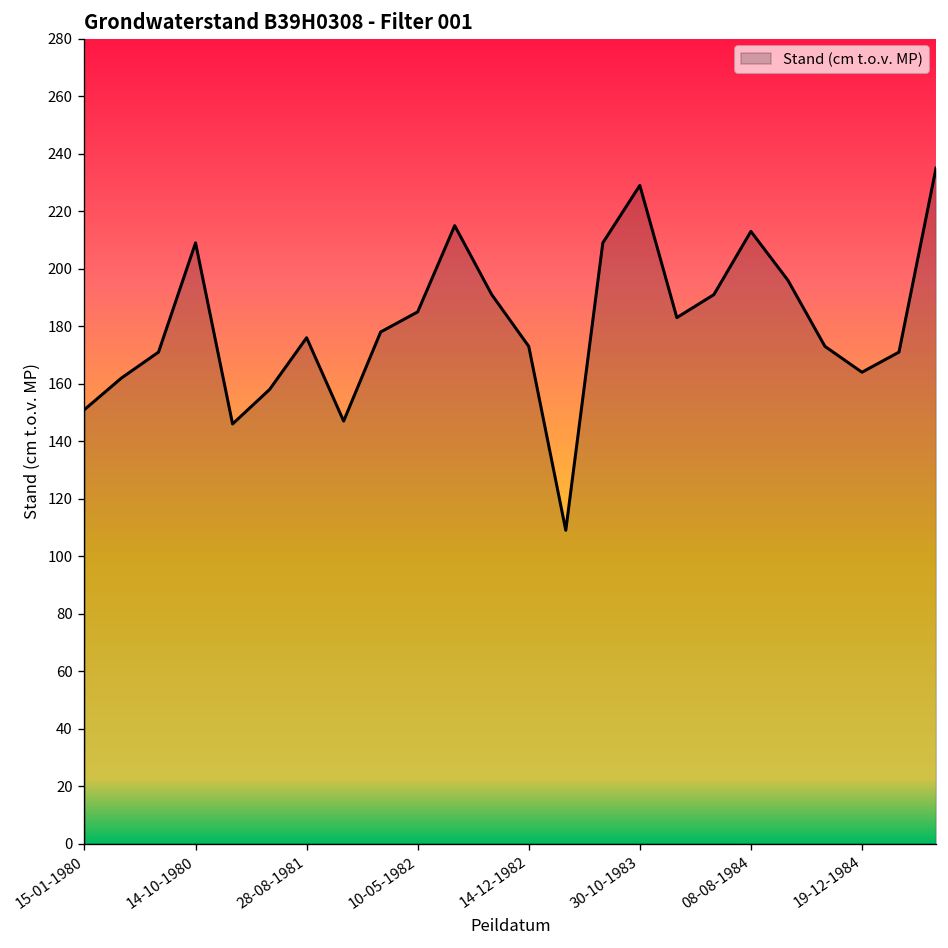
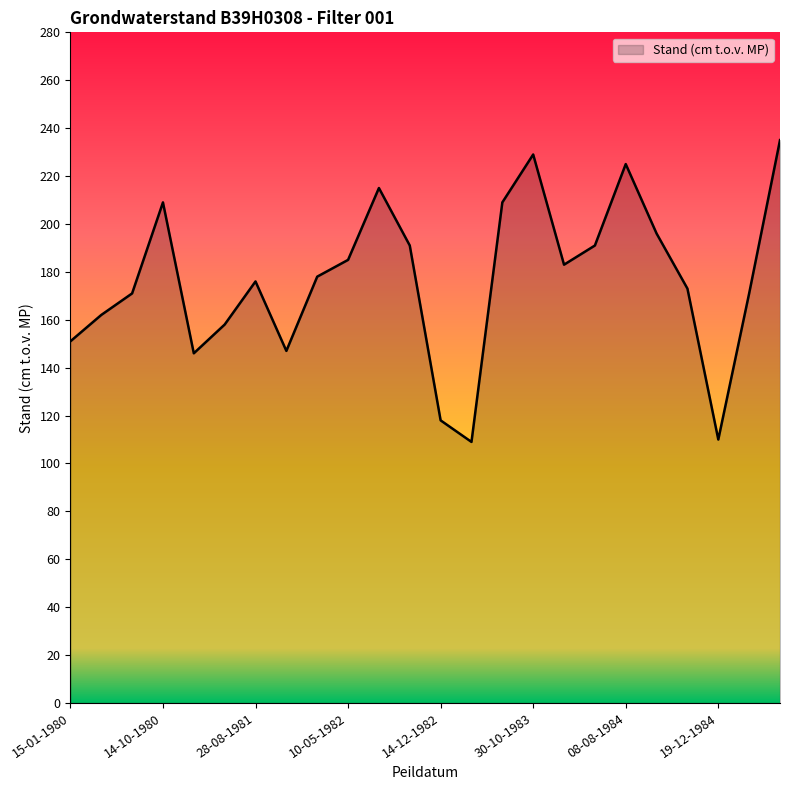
  {
    "15-01-1980": 151,
    "14-10-1980": 209,
    "28-08-1981": 176,
    "10-05-1982": 185,
-   "14-12-1982": 173,
+   "14-12-1982": 118,
    "30-10-1983": 229,
-   "08-08-1984": 213,
-   "19-12-1984": 164
+   "08-08-1984": 225,
+   "19-12-1984": 110
  }
